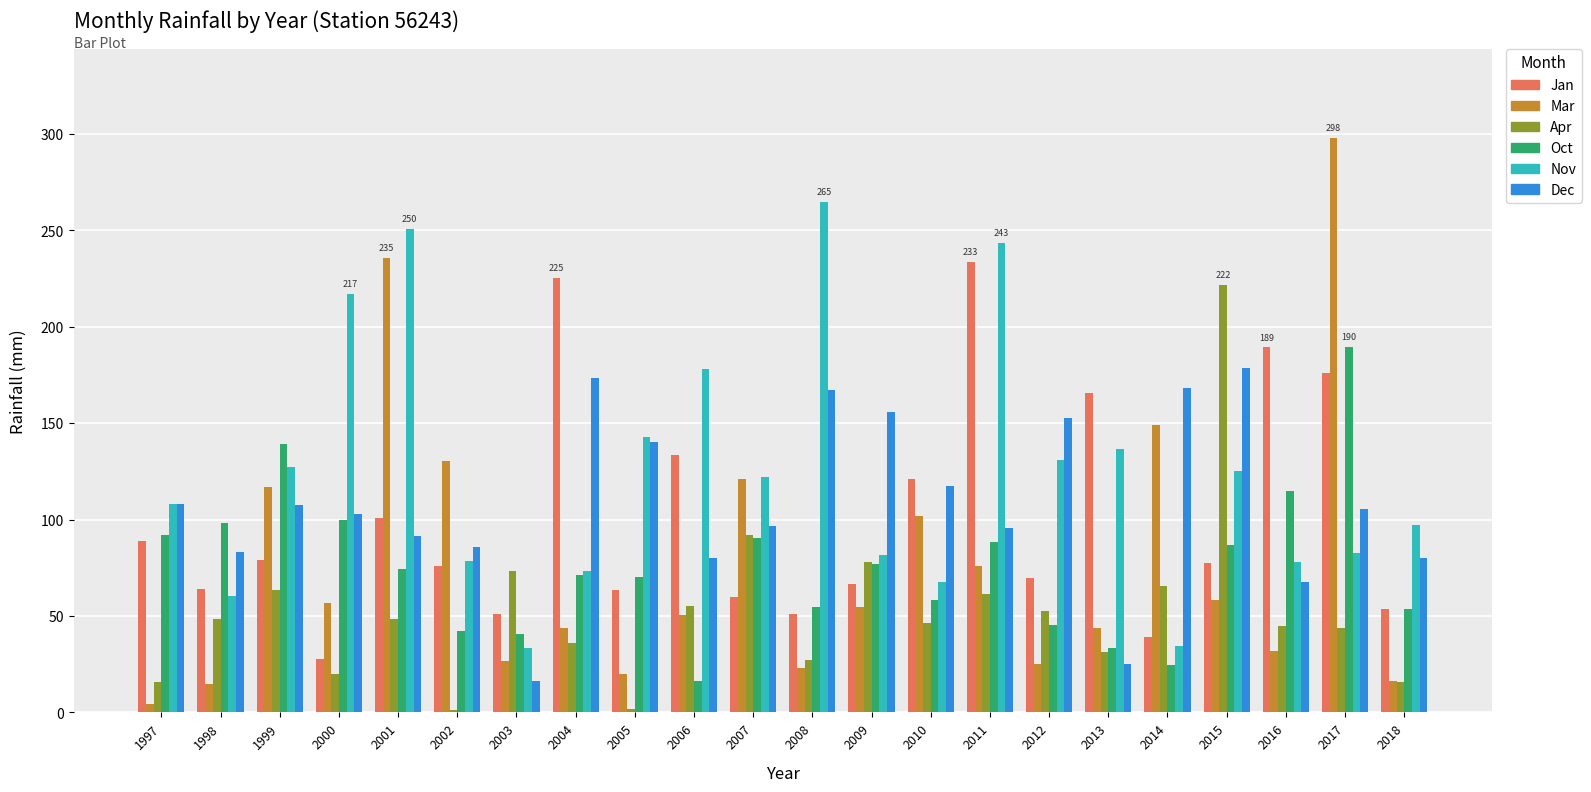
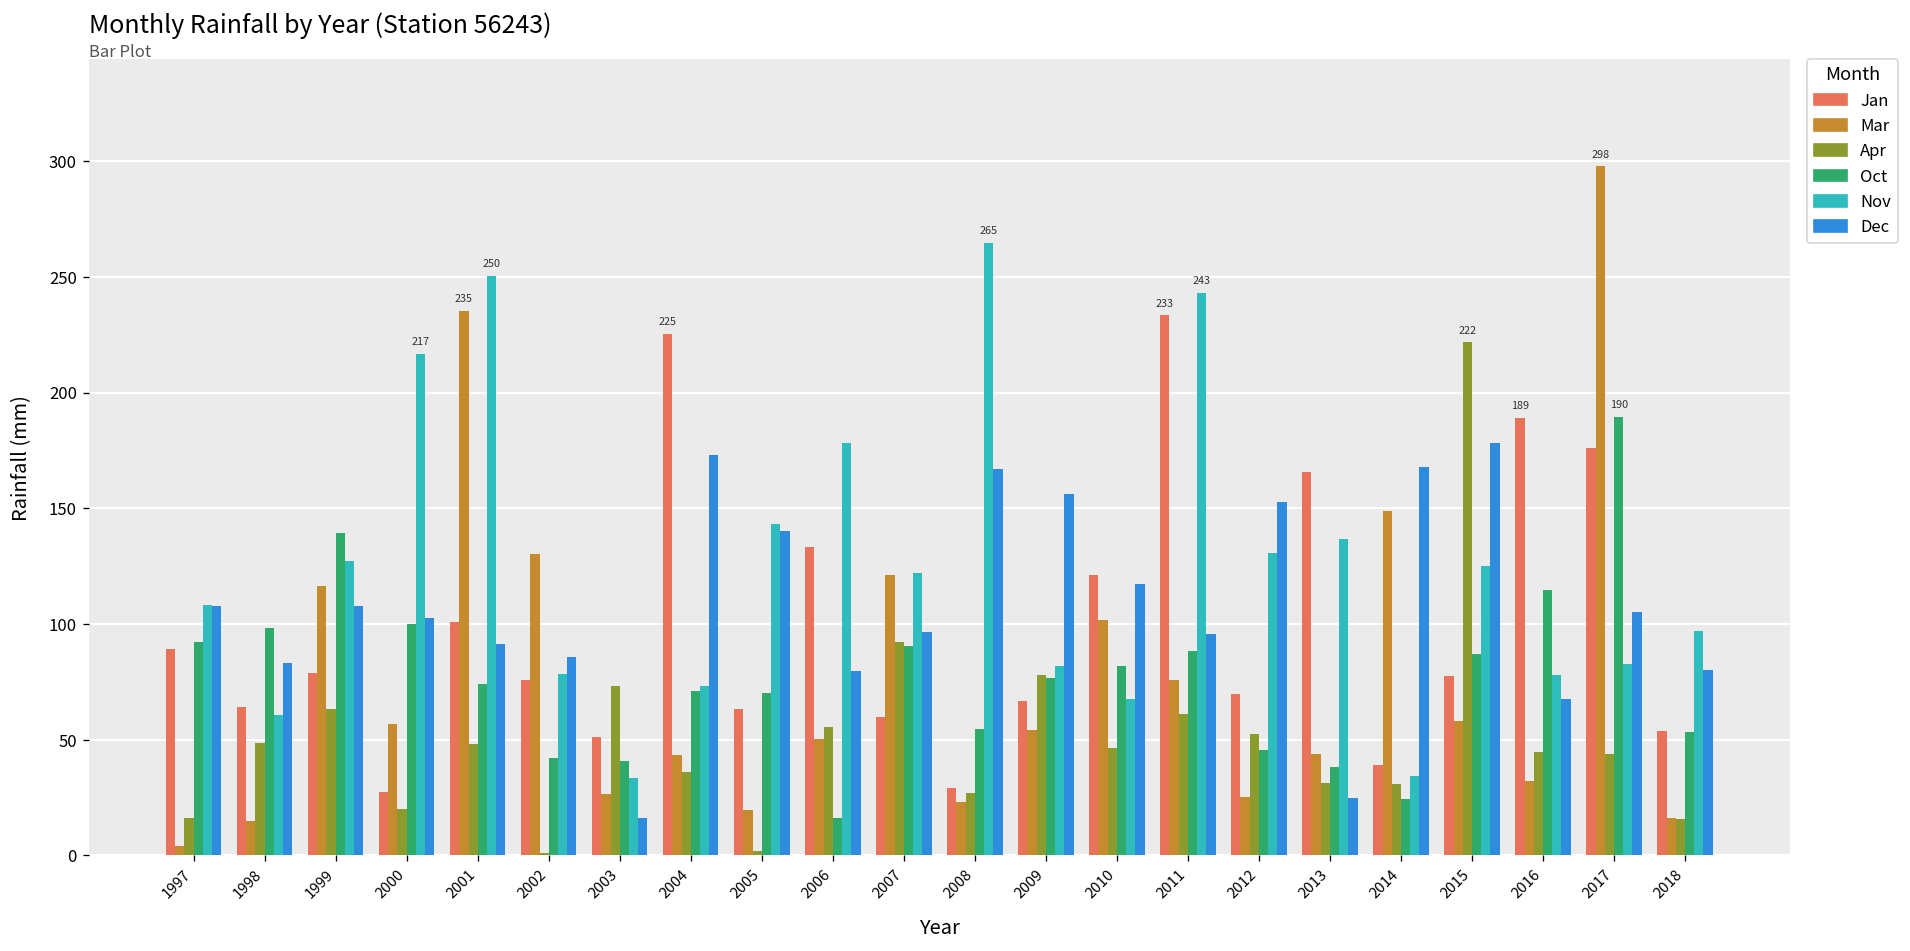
  {
    "Jan": {
      "1997": 89,
      "1998": 64,
      "1999": 79,
      "2000": 28,
      "2001": 101,
      "2002": 76,
      "2003": 51,
      "2005": 63,
      "2006": 133,
      "2007": 60,
-     "2008": 51,
+     "2008": 29,
      "2009": 67,
      "2010": 121,
      "2012": 70,
      "2013": 166,
      "2014": 39,
      "2015": 77,
      "2017": 176,
      "2018": 54
    },
    "Mar": {
      "2001": 235,
      "2017": 298
    },
    "Apr": {
      "1997": 16,
      "1998": 49,
      "1999": 63,
      "2000": 20,
      "2001": 48,
      "2003": 73,
      "2004": 36,
      "2005": 2,
      "2006": 55,
      "2007": 92,
      "2008": 27,
      "2009": 78,
      "2010": 46,
      "2011": 61,
      "2012": 53,
      "2013": 31,
-     "2014": 65,
+     "2014": 31,
      "2016": 45,
      "2017": 44,
      "2018": 16
    },
    "Oct": {
      "1997": 92,
      "1998": 98,
      "1999": 139,
      "2000": 100,
      "2001": 74,
      "2002": 42,
      "2003": 41,
      "2004": 71,
      "2005": 70,
      "2006": 16,
      "2007": 91,
      "2008": 55,
      "2009": 77,
-     "2010": 58,
+     "2010": 82,
      "2011": 88,
      "2012": 45,
-     "2013": 33,
+     "2013": 38,
      "2014": 25,
      "2015": 87,
      "2016": 115,
      "2018": 53
    }
  }
